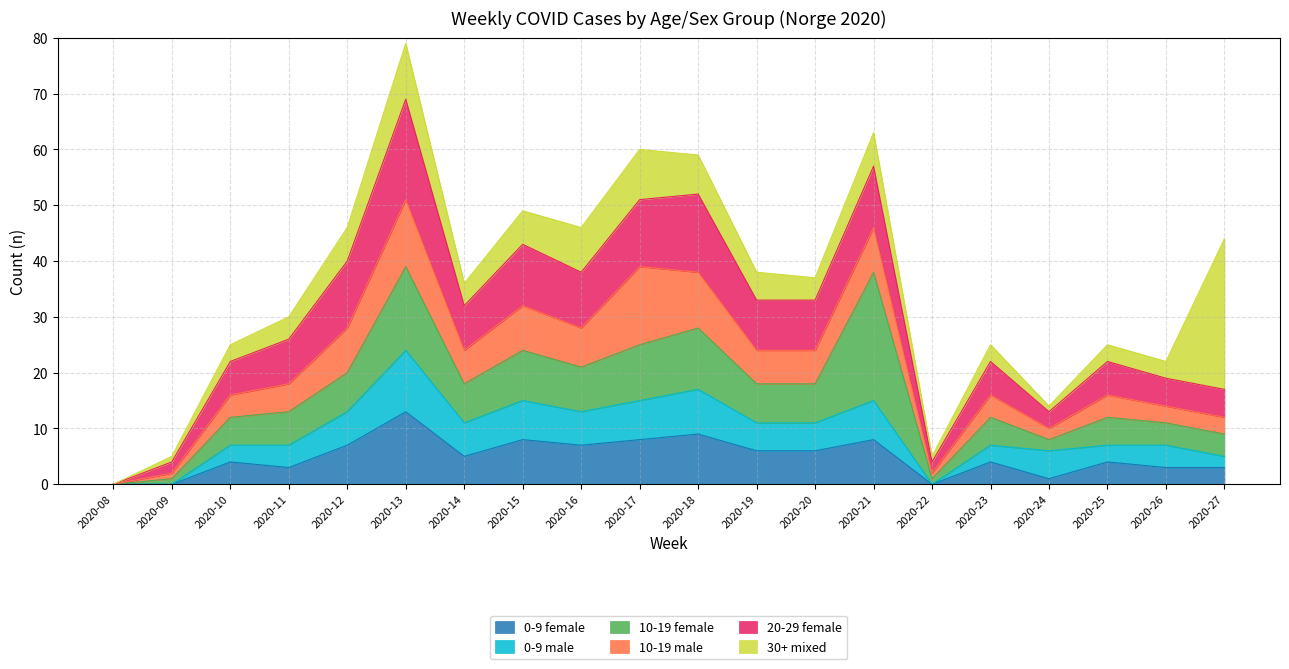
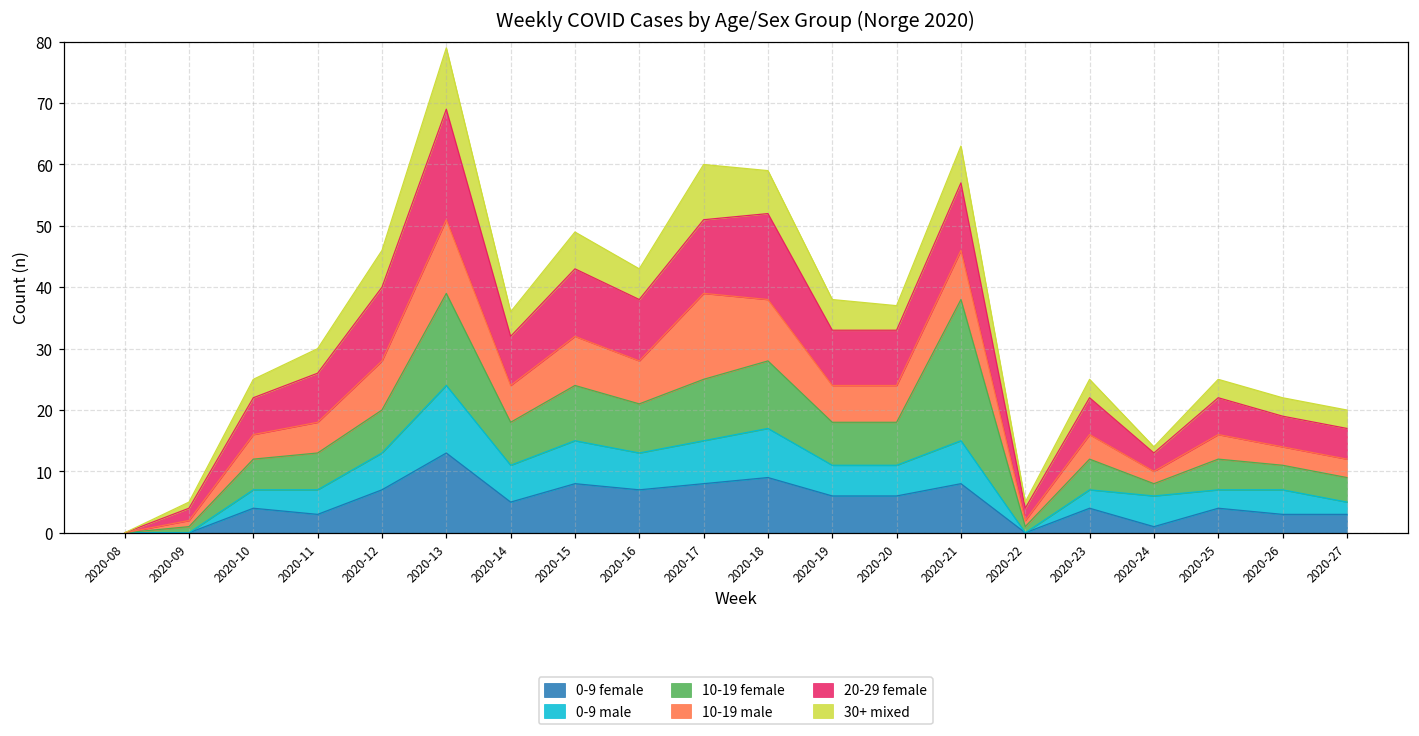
  {
    "0-9 female": {
      "2020-10": 4,
      "2020-11": 3,
      "2020-12": 7,
      "2020-13": 13,
      "2020-14": 5,
      "2020-15": 8,
      "2020-16": 7,
      "2020-17": 8,
      "2020-18": 9,
      "2020-19": 6,
      "2020-20": 6,
      "2020-21": 8,
      "2020-23": 4,
      "2020-24": 1,
      "2020-25": 4,
      "2020-26": 3,
      "2020-27": 3
    },
    "0-9 male": {
      "2020-10": 3,
      "2020-11": 4,
      "2020-12": 6,
      "2020-13": 11,
      "2020-14": 6,
      "2020-15": 7,
      "2020-16": 6,
      "2020-17": 7,
      "2020-18": 8,
      "2020-19": 5,
      "2020-20": 5,
      "2020-21": 7,
      "2020-23": 3,
      "2020-24": 5,
      "2020-25": 3,
      "2020-26": 4,
      "2020-27": 2
    },
    "10-19 female": {
      "2020-09": 1,
      "2020-10": 5,
      "2020-11": 6,
      "2020-12": 7,
      "2020-13": 15,
      "2020-14": 7,
      "2020-15": 9,
      "2020-16": 8,
      "2020-17": 10,
      "2020-18": 11,
      "2020-19": 7,
      "2020-20": 7,
      "2020-21": 23,
      "2020-22": 1,
      "2020-23": 5,
      "2020-24": 2,
      "2020-25": 5,
      "2020-26": 4,
      "2020-27": 4
    },
    "10-19 male": {
      "2020-09": 1,
      "2020-10": 4,
      "2020-11": 5,
      "2020-12": 8,
      "2020-13": 12,
      "2020-14": 6,
      "2020-15": 8,
      "2020-16": 7,
      "2020-17": 14,
      "2020-18": 10,
      "2020-19": 6,
      "2020-20": 6,
      "2020-21": 8,
      "2020-22": 1,
      "2020-23": 4,
      "2020-24": 2,
      "2020-25": 4,
      "2020-26": 3,
      "2020-27": 3
    },
    "20-29 female": {
      "2020-09": 2,
      "2020-10": 6,
      "2020-11": 8,
      "2020-12": 12,
      "2020-13": 18,
      "2020-14": 8,
      "2020-15": 11,
      "2020-16": 10,
      "2020-17": 12,
      "2020-18": 14,
      "2020-19": 9,
      "2020-20": 9,
      "2020-21": 11,
      "2020-22": 2,
      "2020-23": 6,
      "2020-24": 3,
      "2020-25": 6,
      "2020-26": 5,
      "2020-27": 5
    },
    "30+ mixed": {
      "2020-09": 1,
      "2020-10": 3,
      "2020-11": 4,
      "2020-12": 6,
      "2020-13": 10,
      "2020-14": 4,
      "2020-15": 6,
-     "2020-16": 8,
+     "2020-16": 5,
      "2020-17": 9,
      "2020-18": 7,
      "2020-19": 5,
      "2020-20": 4,
      "2020-21": 6,
      "2020-22": 1,
      "2020-23": 3,
      "2020-24": 1,
      "2020-25": 3,
      "2020-26": 3,
-     "2020-27": 27
+     "2020-27": 3
    }
  }
